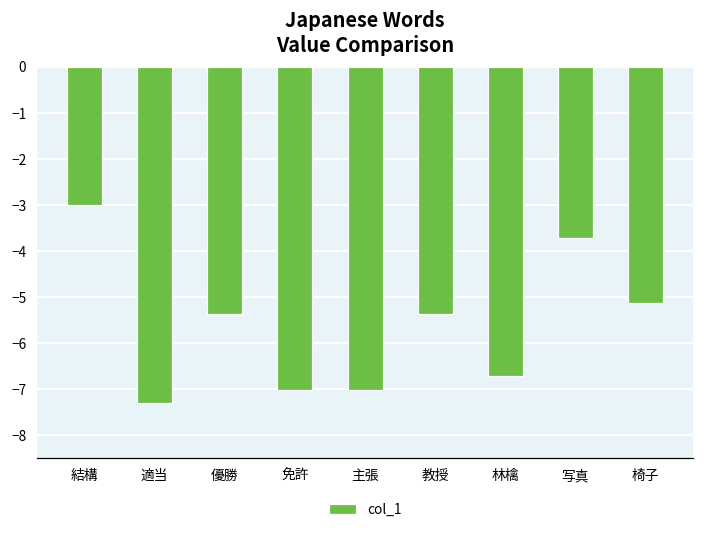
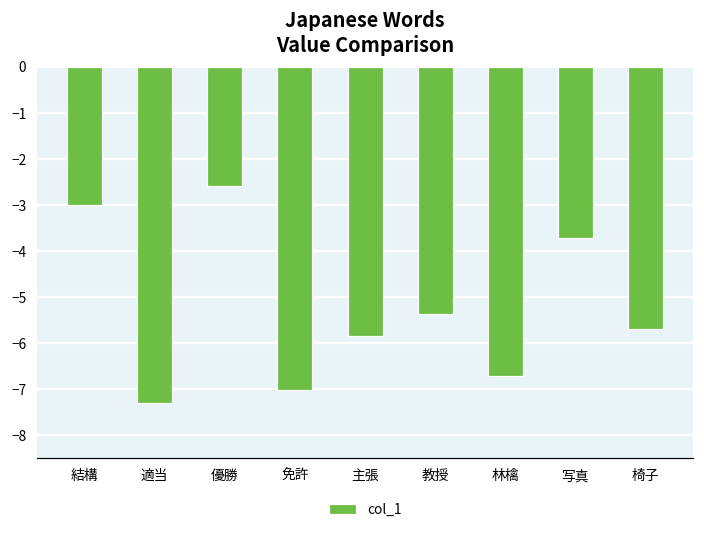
  {
    "結構": -3.0,
    "適当": -7.3,
-   "優勝": -5.4,
+   "優勝": -2.6,
    "免許": -7.0,
-   "主張": -7.0,
+   "主張": -5.8,
    "教授": -5.4,
    "林檎": -6.7,
    "写真": -3.7,
-   "椅子": -5.1
+   "椅子": -5.7
  }
